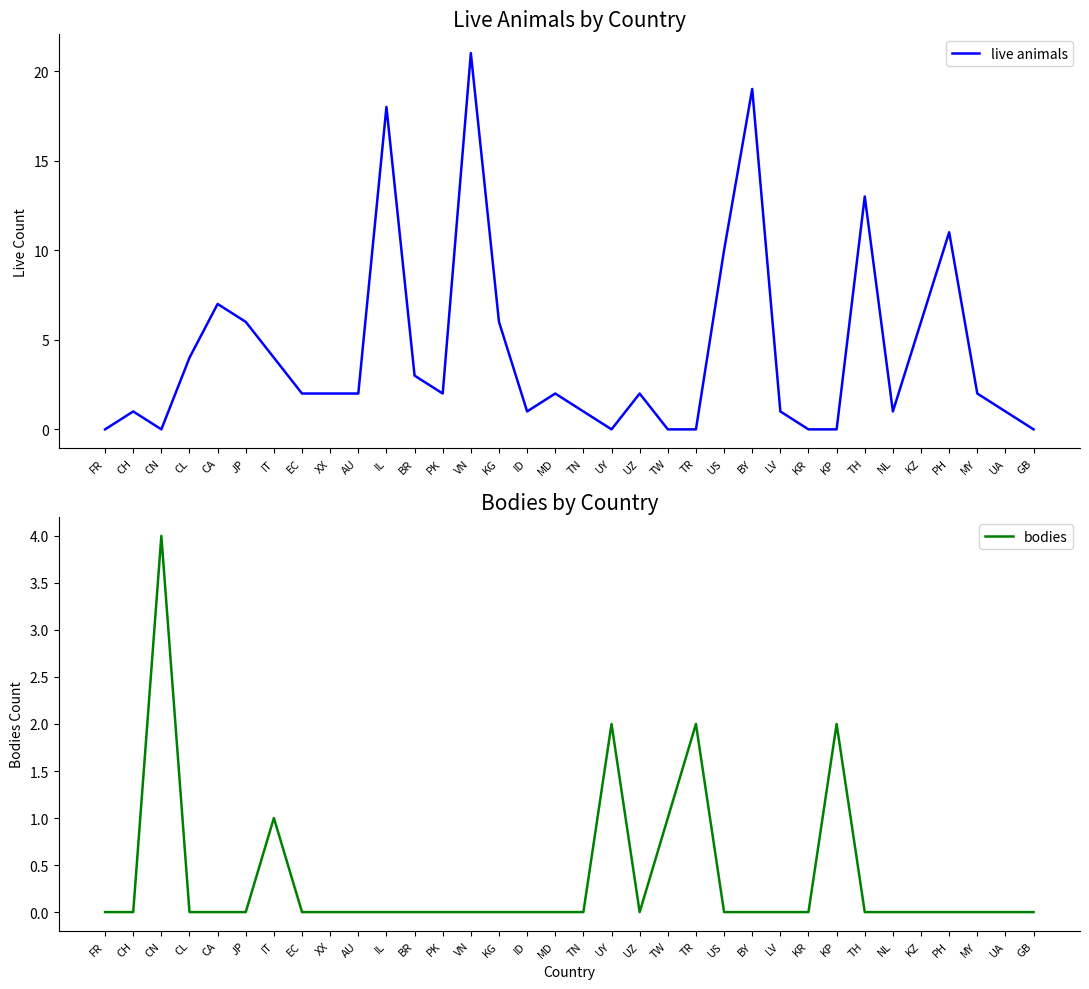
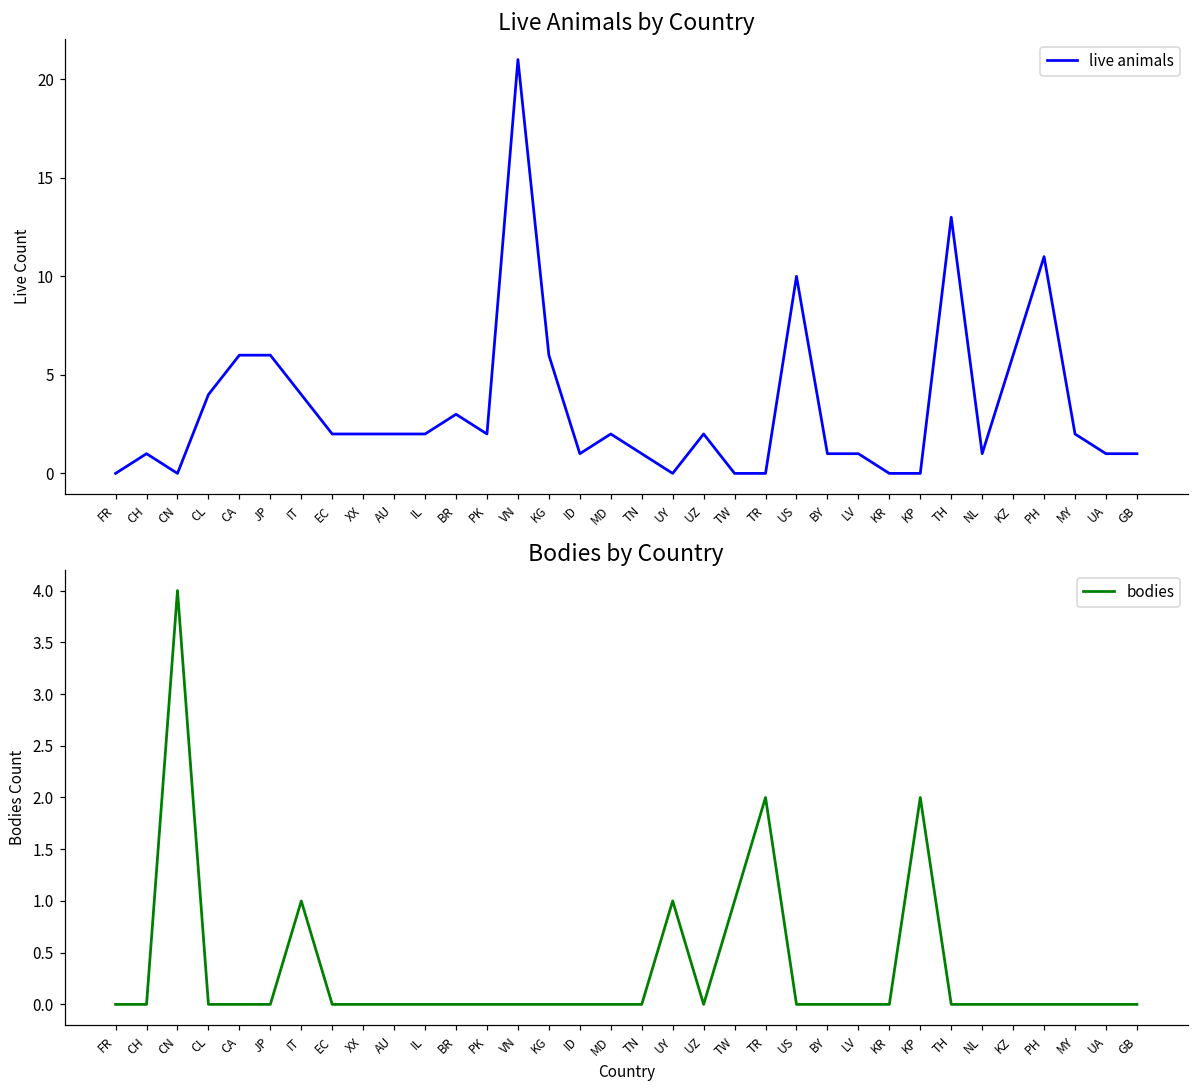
  {
    "Live Animals by Country": {
      "FR": 0,
      "CH": 1,
      "CN": 0,
      "CL": 4,
-     "CA": 7,
+     "CA": 6,
      "JP": 6,
      "IT": 4,
      "EC": 2,
      "XX": 2,
      "AU": 2,
-     "IL": 18,
+     "IL": 2,
      "BR": 3,
      "PK": 2,
      "VN": 21,
      "KG": 6,
      "ID": 1,
      "MD": 2,
      "TN": 1,
      "UY": 0,
      "UZ": 2,
      "TW": 0,
      "TR": 0,
      "US": 10,
-     "BY": 19,
+     "BY": 1,
      "LV": 1,
      "KR": 0,
      "KP": 0,
      "TH": 13,
      "NL": 1,
      "KZ": 6,
      "PH": 11,
      "MY": 2,
      "UA": 1,
-     "GB": 0
+     "GB": 1
    },
    "Bodies by Country": {
      "FR": 0,
      "CH": 0,
      "CN": 4,
      "CL": 0,
      "CA": 0,
      "JP": 0,
      "IT": 1,
      "EC": 0,
      "XX": 0,
      "AU": 0,
      "IL": 0,
      "BR": 0,
      "PK": 0,
      "VN": 0,
      "KG": 0,
      "ID": 0,
      "MD": 0,
      "TN": 0,
-     "UY": 2,
+     "UY": 1,
      "UZ": 0,
      "TW": 1,
      "TR": 2,
      "US": 0,
      "BY": 0,
      "LV": 0,
      "KR": 0,
      "KP": 2,
      "TH": 0,
      "NL": 0,
      "KZ": 0,
      "PH": 0,
      "MY": 0,
      "UA": 0,
      "GB": 0
    }
  }
